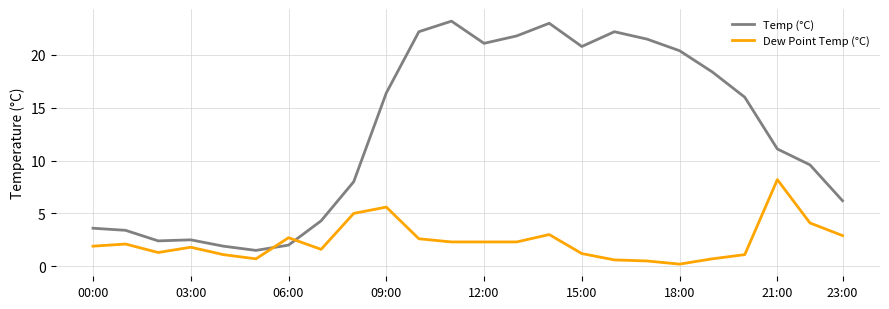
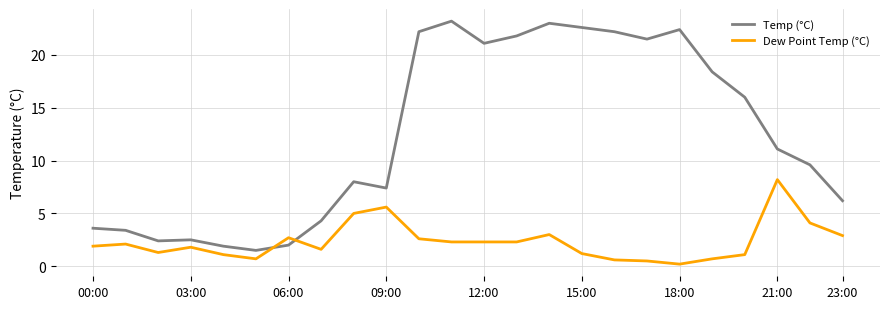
  {
    "Temp (°C)": {
      "00:00": 3.6,
      "03:00": 2.5,
      "06:00": 2.0,
-     "09:00": 16.4,
+     "09:00": 7.4,
      "12:00": 21.1,
-     "15:00": 20.8,
-     "18:00": 20.4,
+     "15:00": 22.6,
+     "18:00": 22.4,
      "21:00": 11.1,
      "23:00": 6.2
    },
    "Dew Point Temp (°C)": {
      "00:00": 1.9,
      "03:00": 1.8,
      "06:00": 2.7,
      "09:00": 5.6,
      "12:00": 2.3,
      "15:00": 1.2,
      "18:00": 0.2,
      "21:00": 8.2,
      "23:00": 2.9
    }
  }
